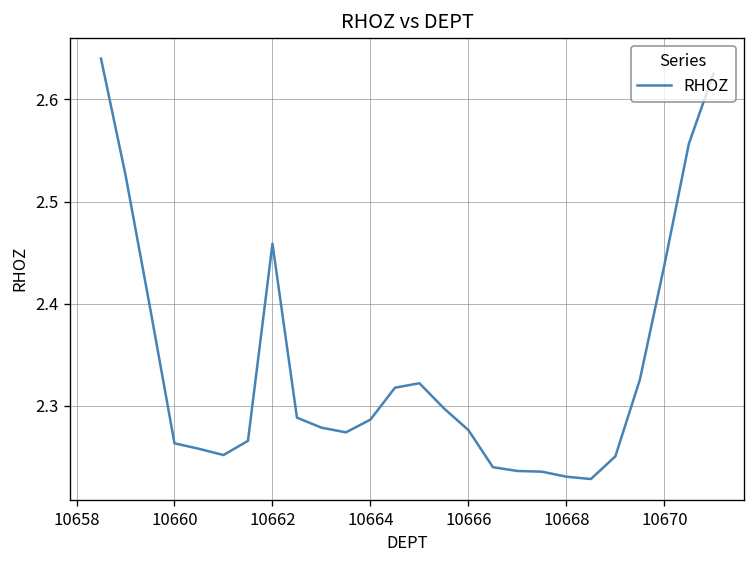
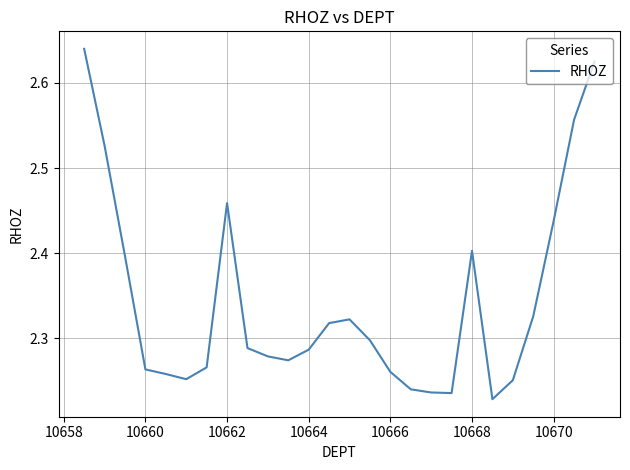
  {
    "10660": 2.26,
    "10662": 2.46,
    "10664": 2.29,
-   "10666": 2.28,
-   "10668": 2.23,
+   "10666": 2.26,
+   "10668": 2.40,
    "10670": 2.44
  }
